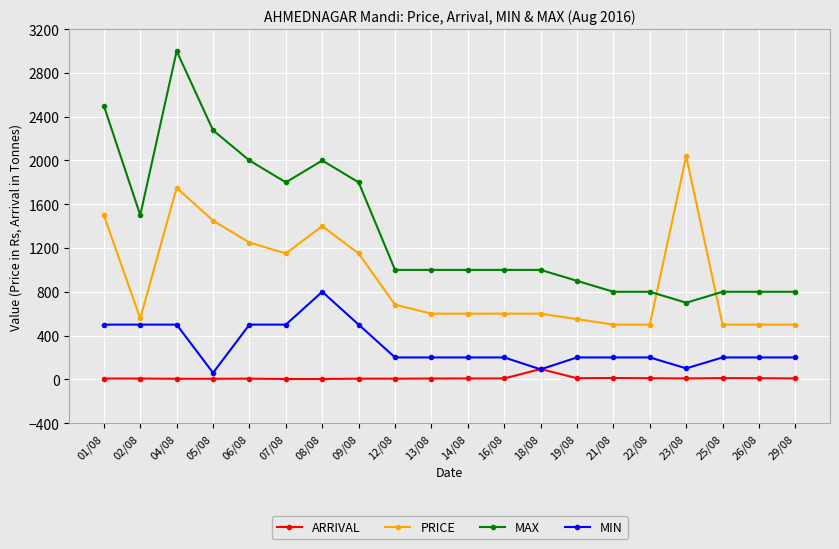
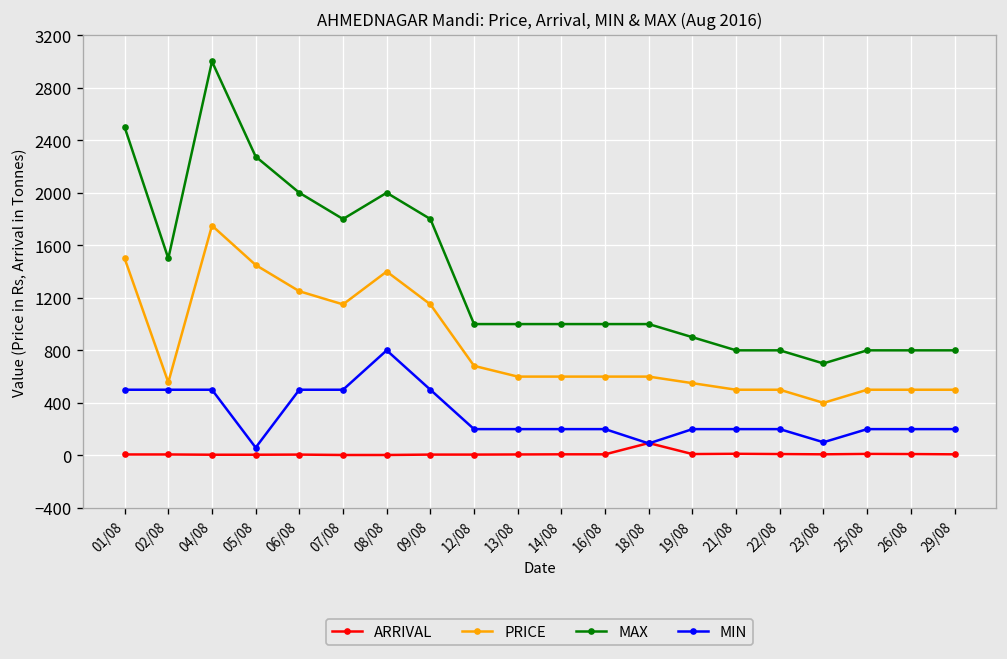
  {
    "ARRIVAL": {
      "01/08": 10,
      "02/08": 10,
      "04/08": 10,
      "05/08": 10,
      "06/08": 10,
      "07/08": 0,
      "08/08": 0,
      "09/08": 10,
      "12/08": 10,
      "13/08": 10,
      "14/08": 10,
      "16/08": 10,
      "19/08": 10,
      "21/08": 10,
      "22/08": 10,
      "23/08": 10,
      "25/08": 10,
      "26/08": 10,
      "29/08": 10
    },
    "PRICE": {
      "01/08": 1500,
      "02/08": 560,
      "04/08": 1750,
      "05/08": 1450,
      "06/08": 1250,
      "07/08": 1150,
      "08/08": 1400,
      "09/08": 1150,
      "12/08": 680,
      "13/08": 600,
      "14/08": 600,
      "16/08": 600,
      "18/08": 600,
      "19/08": 550,
      "21/08": 500,
      "22/08": 500,
-     "23/08": 2040,
+     "23/08": 400,
      "25/08": 500,
      "26/08": 500,
      "29/08": 500
    },
    "MAX": {
      "01/08": 2500,
      "02/08": 1500,
      "04/08": 3000,
      "05/08": 2280,
      "06/08": 2000,
      "07/08": 1800,
      "08/08": 2000,
      "09/08": 1800,
      "12/08": 1000,
      "13/08": 1000,
      "14/08": 1000,
      "16/08": 1000,
      "18/08": 1000,
      "19/08": 900,
      "21/08": 800,
      "22/08": 800,
      "23/08": 700,
      "25/08": 800,
      "26/08": 800,
      "29/08": 800
    },
    "MIN": {
      "01/08": 500,
      "02/08": 500,
      "04/08": 500,
      "05/08": 60,
      "06/08": 500,
      "07/08": 500,
      "08/08": 800,
      "09/08": 500,
      "12/08": 200,
      "13/08": 200,
      "14/08": 200,
      "16/08": 200,
      "19/08": 200,
      "21/08": 200,
      "22/08": 200,
      "23/08": 100,
      "25/08": 200,
      "26/08": 200,
      "29/08": 200
    }
  }
